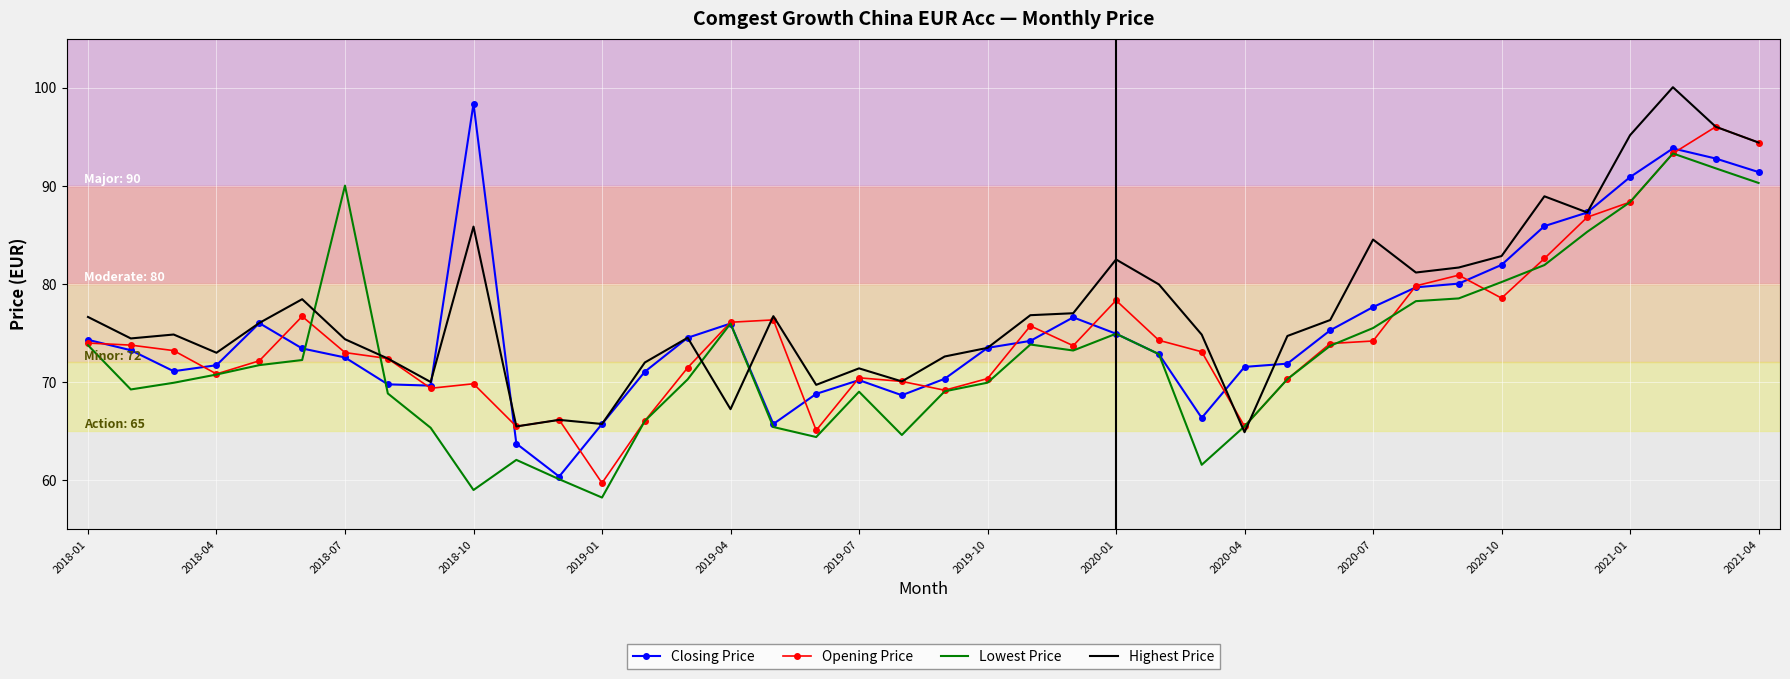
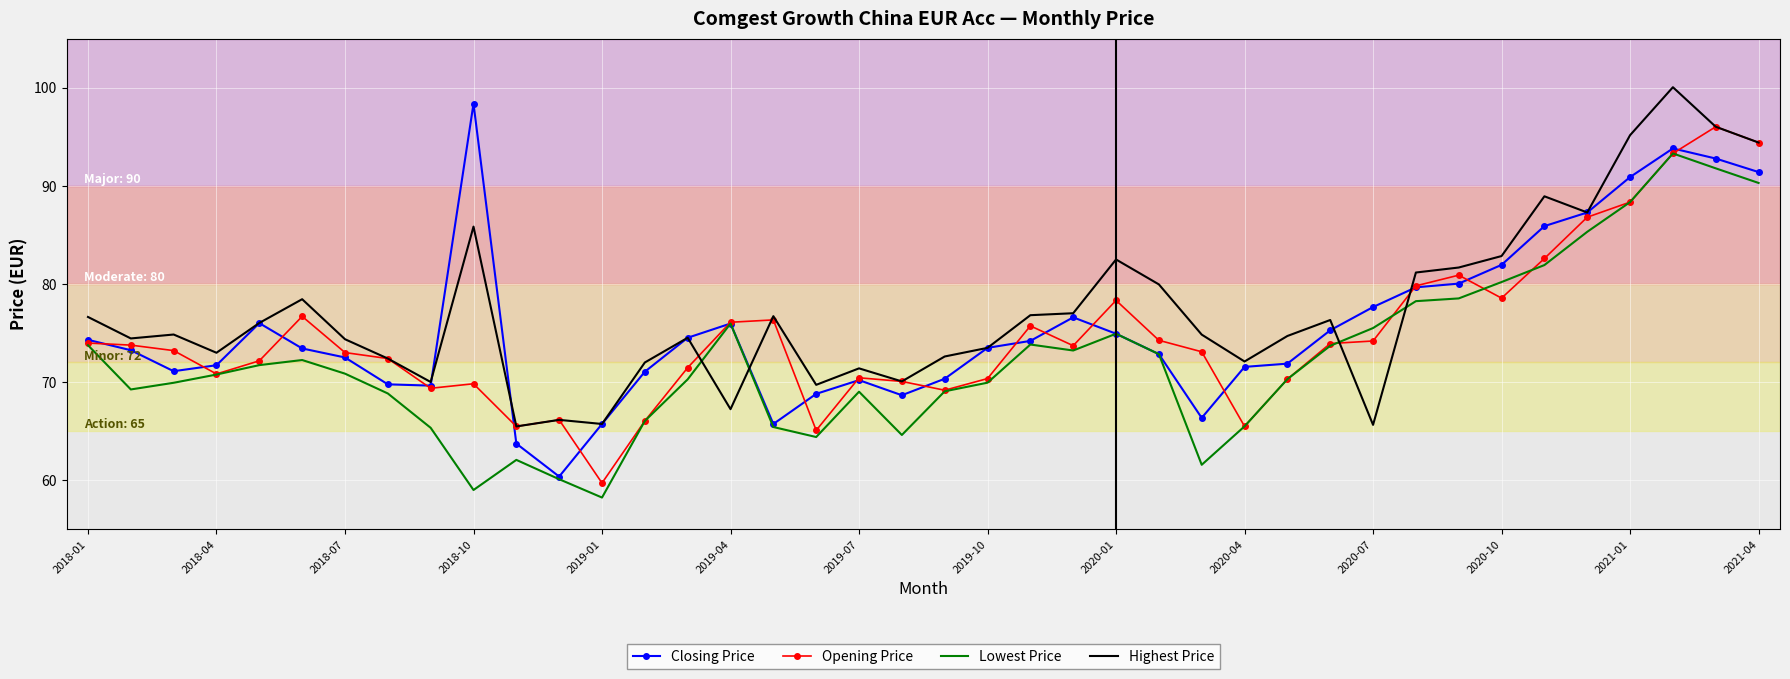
  {
    "Closing Price": {
      "2018-01": 74,
      "2018-04": 72,
      "2018-07": 72,
      "2018-10": 98,
      "2020-04": 72,
      "2020-07": 78,
      "2020-10": 82,
      "2021-01": 91,
      "2021-04": 91
    },
    "Opening Price": {
      "2018-07": 73,
      "2018-10": 70,
      "2019-01": 60,
      "2019-10": 70,
      "2020-01": 78,
      "2020-07": 74,
      "2020-10": 79
    },
    "Lowest Price": {
-     "2018-07": 90,
+     "2018-07": 71,
      "2018-10": 59,
      "2019-01": 58,
      "2019-07": 69,
      "2019-10": 70,
      "2020-07": 75,
      "2020-10": 80,
      "2021-04": 90
    },
    "Highest Price": {
      "2018-01": 77,
      "2018-04": 73,
      "2018-07": 74,
      "2018-10": 86,
      "2019-04": 67,
      "2019-07": 71,
      "2020-01": 82,
-     "2020-04": 65,
-     "2020-07": 85,
+     "2020-04": 72,
+     "2020-07": 66,
      "2020-10": 83,
      "2021-01": 95
    }
  }
